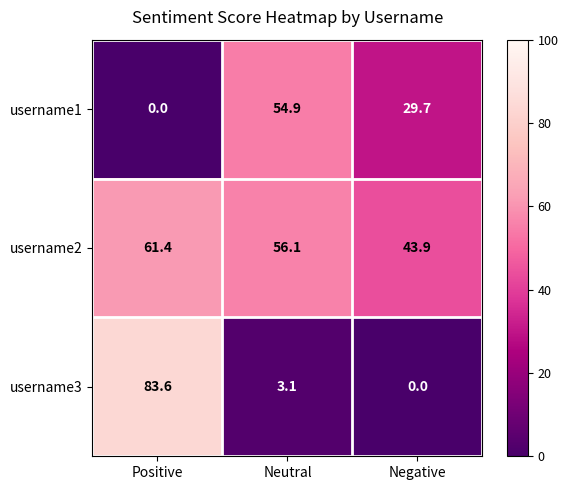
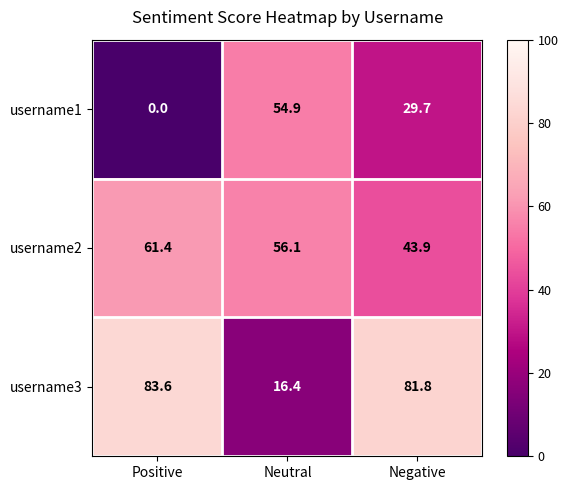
  {
    "username1": {
      "Positive": 0.0,
      "Neutral": 54.9,
      "Negative": 29.7
    },
    "username2": {
      "Positive": 61.4,
      "Neutral": 56.1,
      "Negative": 43.9
    },
    "username3": {
      "Positive": 83.6,
-     "Neutral": 3.1,
-     "Negative": 0.0
+     "Neutral": 16.4,
+     "Negative": 81.8
    }
  }
